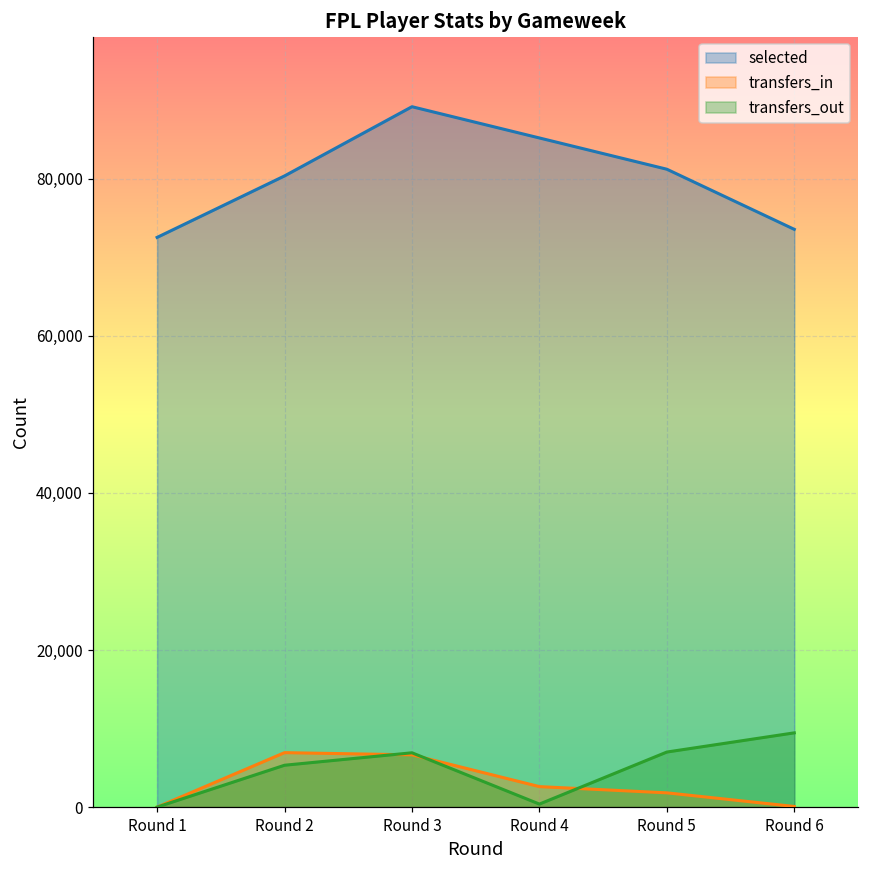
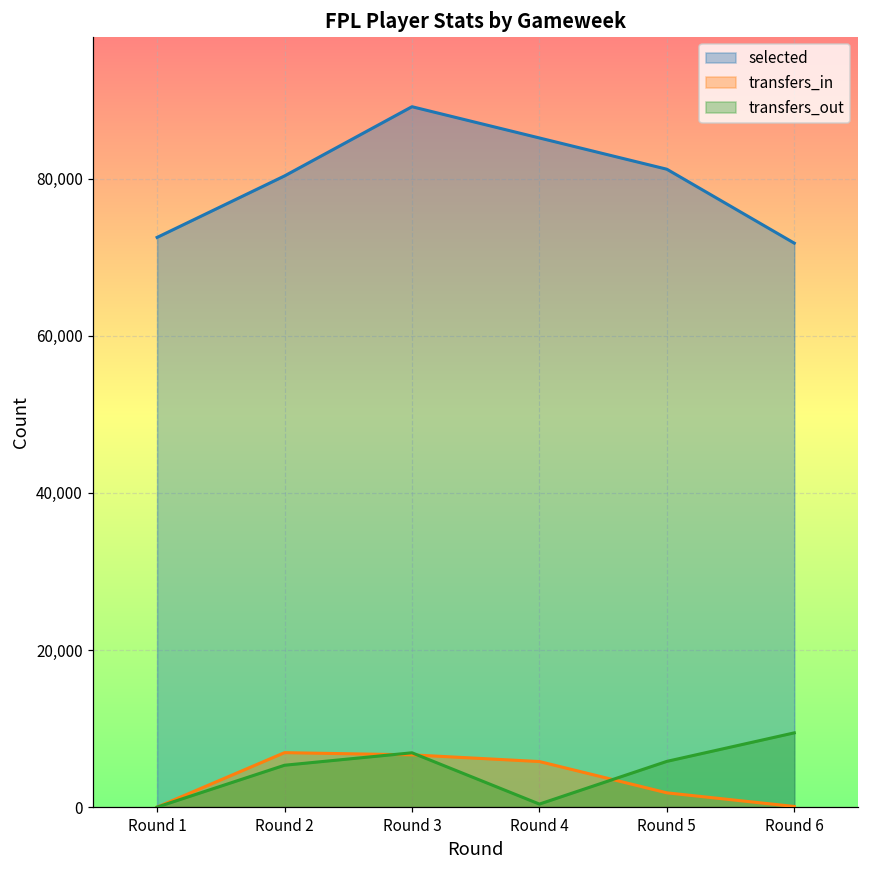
  {
    "selected": {
      "Round 1": "73,000",
      "Round 2": "80,000",
      "Round 3": "89,000",
      "Round 4": "85,000",
      "Round 5": "81,000",
-     "Round 6": "74,000"
+     "Round 6": "72,000"
    },
    "transfers_in": {
      "Round 2": "7,000",
-     "Round 4": "3,000",
+     "Round 4": "6,000",
      "Round 5": "2,000",
      "Round 6": "0"
    },
    "transfers_out": {
      "Round 2": "5,000",
      "Round 4": "0",
-     "Round 5": "7,000",
+     "Round 5": "6,000",
      "Round 6": "9,000"
    }
  }
